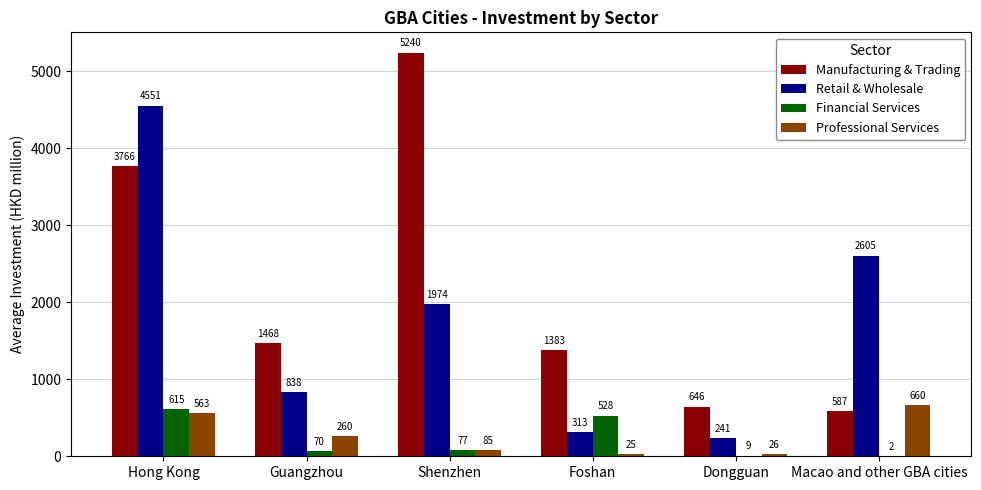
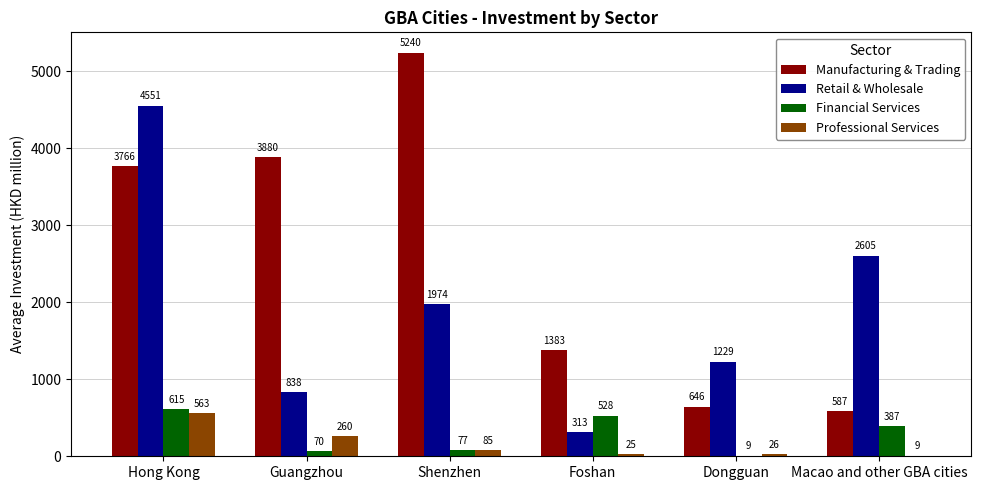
  {
    "Manufacturing & Trading": {
      "Hong Kong": 3766,
-     "Guangzhou": 1468,
+     "Guangzhou": 3880,
      "Shenzhen": 5240,
      "Foshan": 1383,
      "Dongguan": 646,
      "Macao and other GBA cities": 587
    },
    "Retail & Wholesale": {
      "Hong Kong": 4551,
      "Guangzhou": 838,
      "Shenzhen": 1974,
      "Foshan": 313,
-     "Dongguan": 241,
+     "Dongguan": 1229,
      "Macao and other GBA cities": 2605
    },
    "Financial Services": {
      "Hong Kong": 615,
      "Guangzhou": 70,
      "Shenzhen": 77,
      "Foshan": 528,
      "Dongguan": 9,
-     "Macao and other GBA cities": 2
+     "Macao and other GBA cities": 387
    },
    "Professional Services": {
      "Hong Kong": 563,
      "Guangzhou": 260,
      "Shenzhen": 85,
      "Foshan": 25,
      "Dongguan": 26,
-     "Macao and other GBA cities": 660
+     "Macao and other GBA cities": 9
    }
  }
